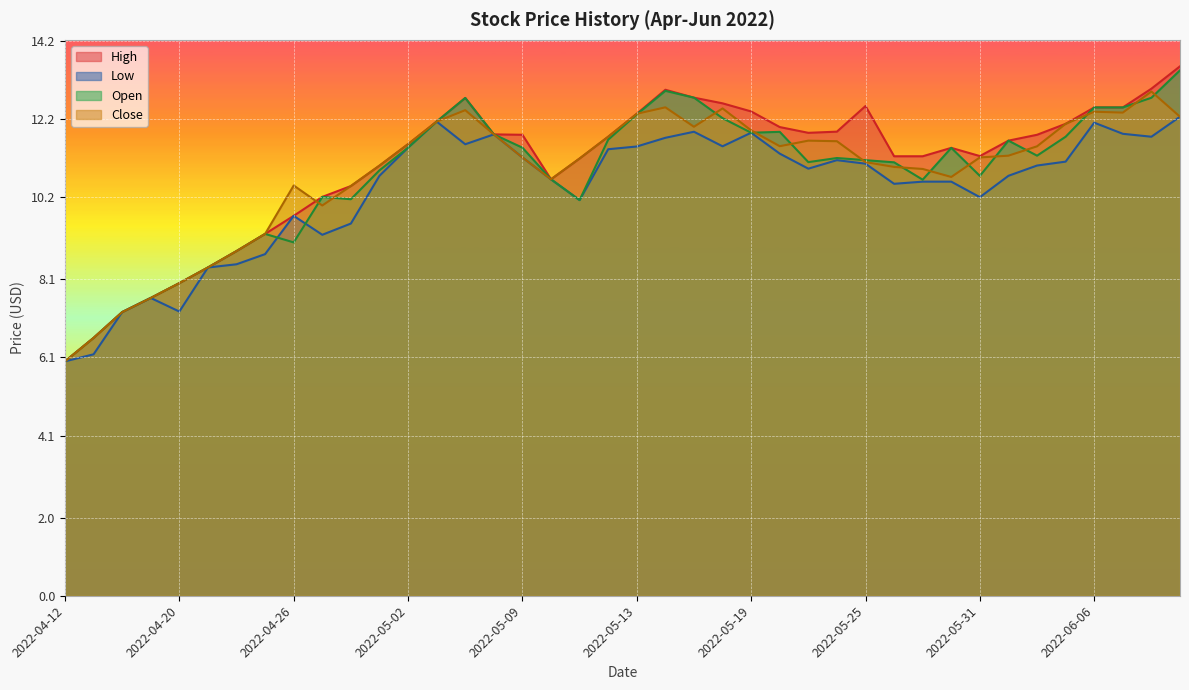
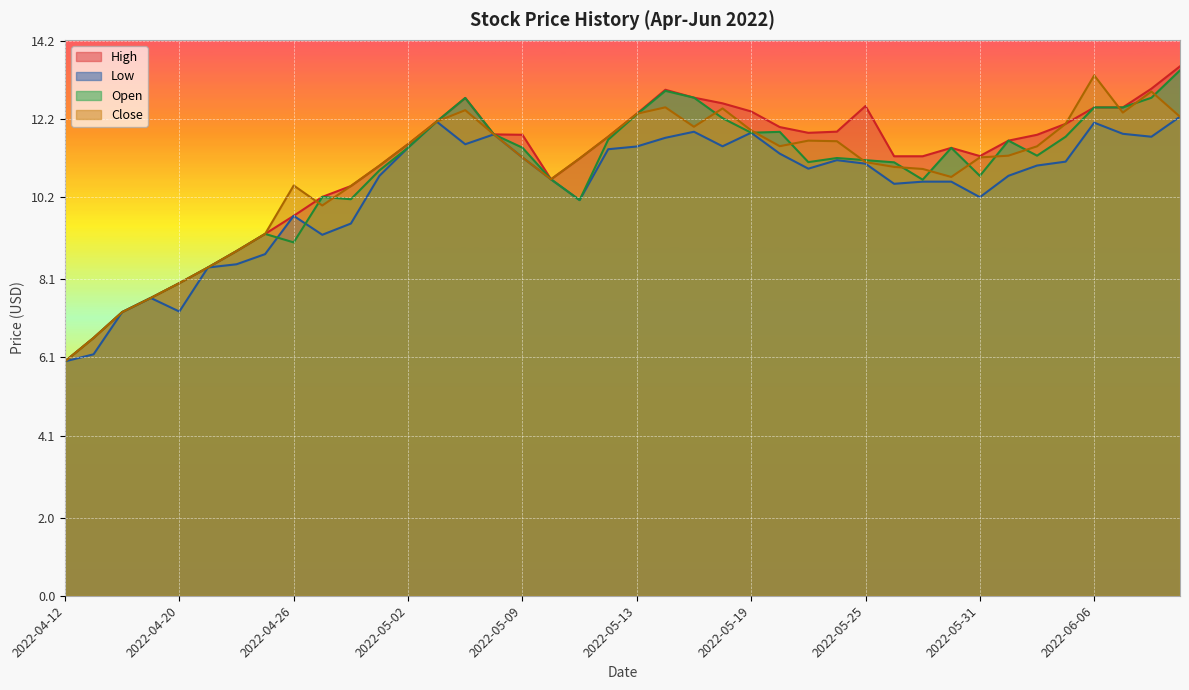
  {
    "High": {
      "2022-05-09": 11.8,
      "2022-05-19": 12.4,
      "2022-05-25": 12.5
    },
    "Low": {
      "2022-04-20": 7.3,
      "2022-05-13": 11.5,
      "2022-05-31": 10.2,
      "2022-06-06": 12.1
    },
    "Open": {
      "2022-04-26": 9.0,
      "2022-05-09": 11.5,
      "2022-05-31": 10.7
    },
    "Close": {
      "2022-04-26": 10.5,
-     "2022-06-06": 12.4
+     "2022-06-06": 13.3
    }
  }
